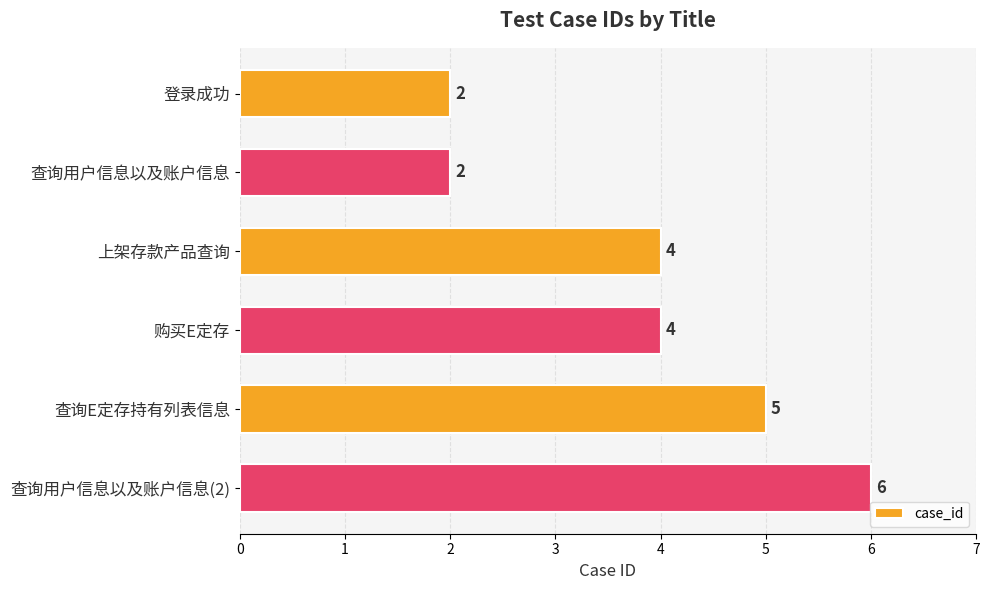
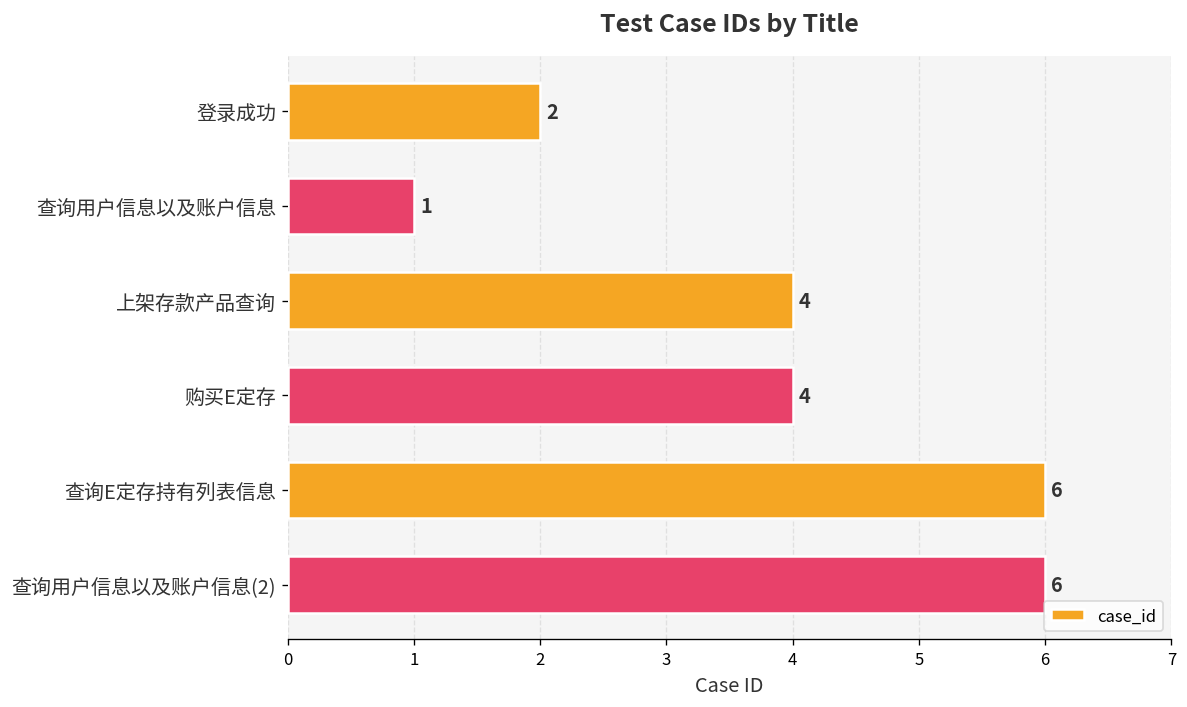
  {
    "登录成功": 2,
-   "查询用户信息以及账户信息": 2,
+   "查询用户信息以及账户信息": 1,
    "上架存款产品查询": 4,
    "购买E定存": 4,
-   "查询E定存持有列表信息": 5,
+   "查询E定存持有列表信息": 6,
    "查询用户信息以及账户信息(2)": 6
  }
